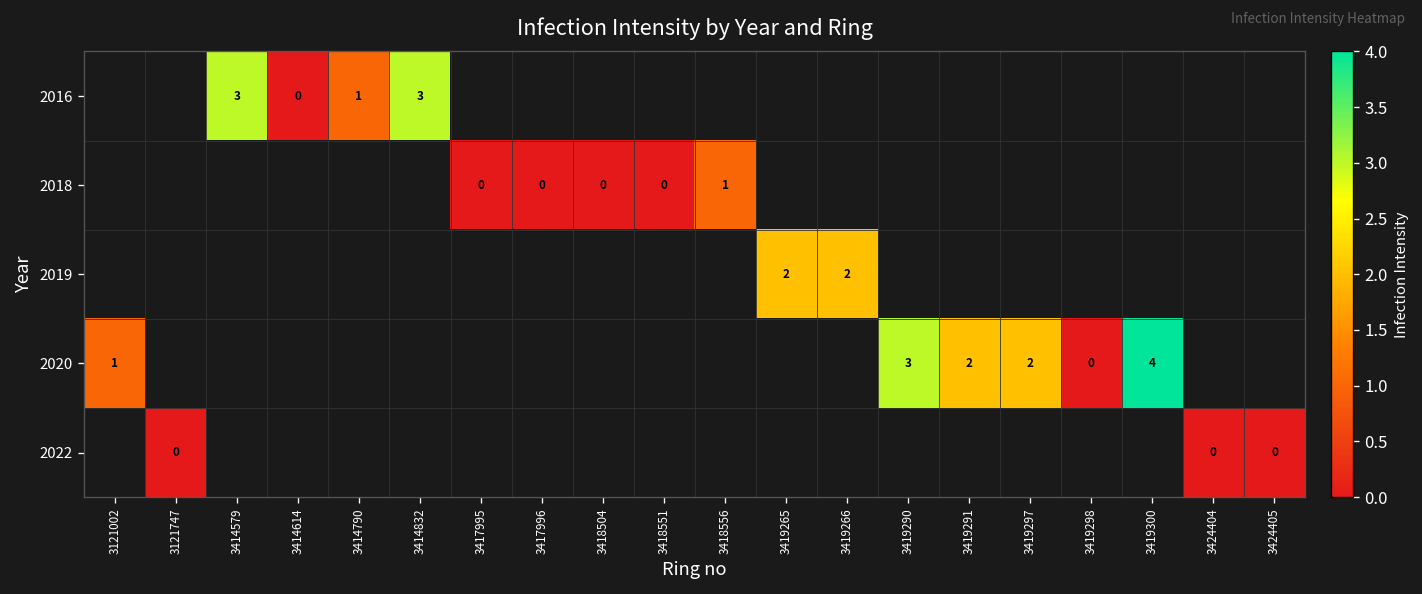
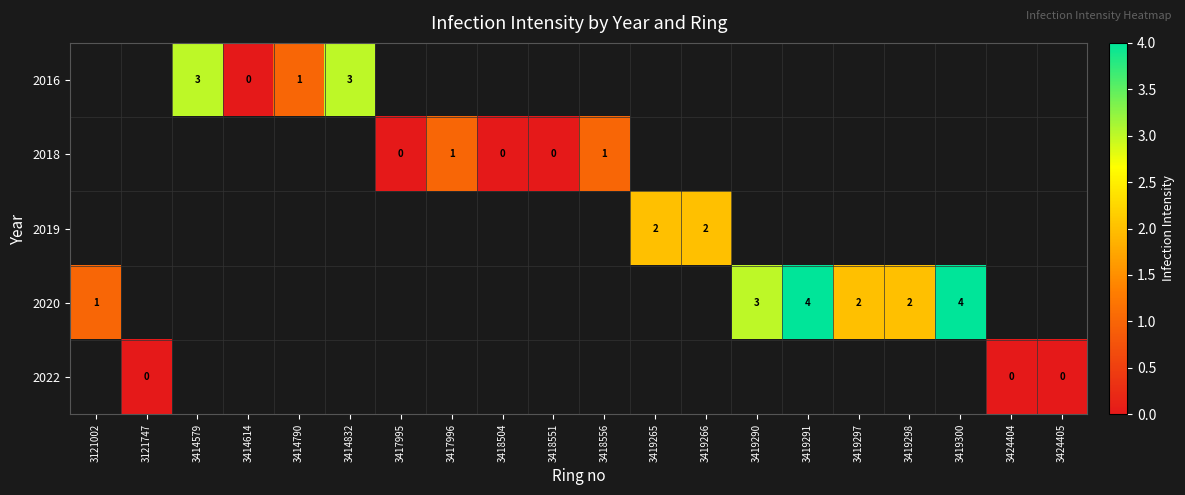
  {
    "2016": {
      "3414579": 3,
      "3414614": 0,
      "3414790": 1,
      "3414832": 3
    },
    "2018": {
      "3417995": 0,
-     "3417996": 0,
+     "3417996": 1,
      "3418504": 0,
      "3418551": 0,
      "3418556": 1
    },
    "2019": {
      "3419265": 2,
      "3419266": 2
    },
    "2020": {
      "3121002": 1,
      "3419290": 3,
-     "3419291": 2,
+     "3419291": 4,
      "3419297": 2,
-     "3419298": 0,
+     "3419298": 2,
      "3419300": 4
    },
    "2022": {
      "3121747": 0,
      "3424404": 0,
      "3424405": 0
    }
  }
